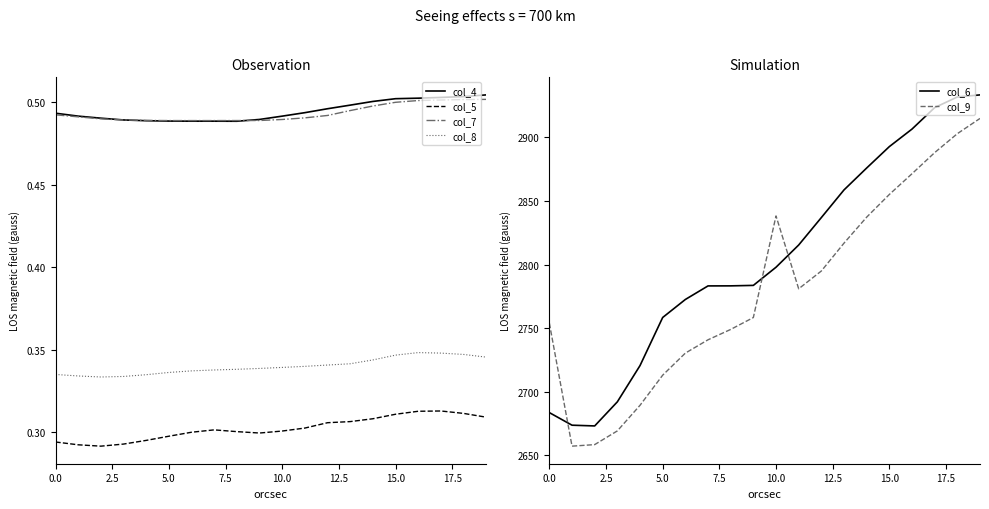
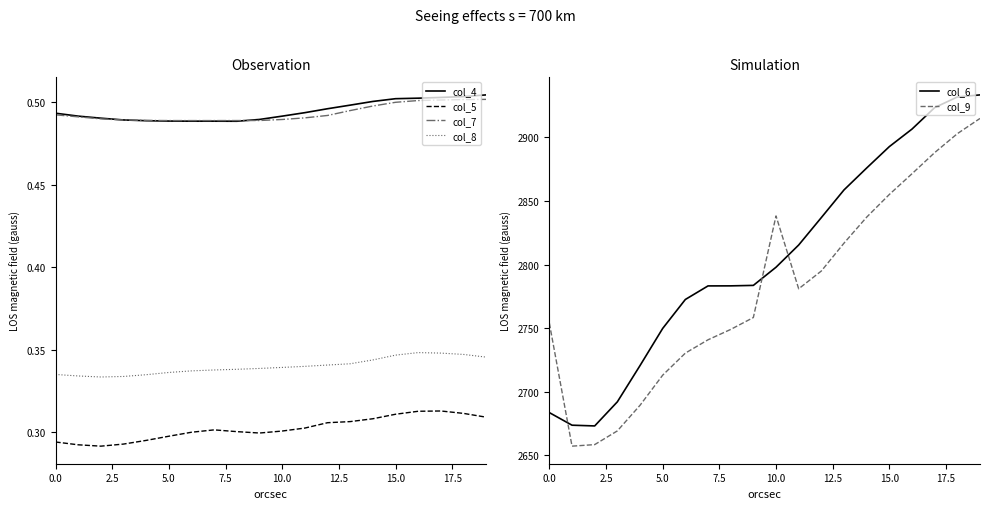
  {
    "Simulation": {
      "col_6": {
        "0.0": 2684,
-       "5.0": 2758,
+       "5.0": 2750,
        "10.0": 2798,
        "15.0": 2893
      },
      "col_9": {
        "0.0": 2754,
        "5.0": 2713,
        "10.0": 2838,
        "15.0": 2855
      }
    }
  }
